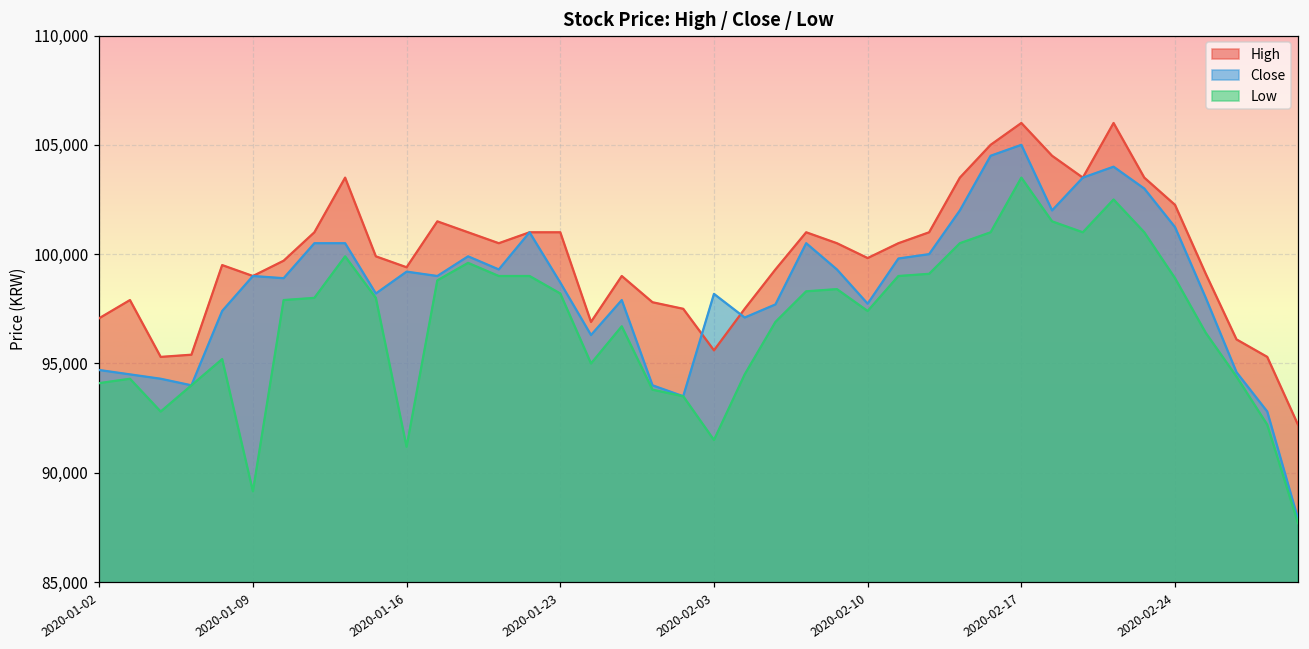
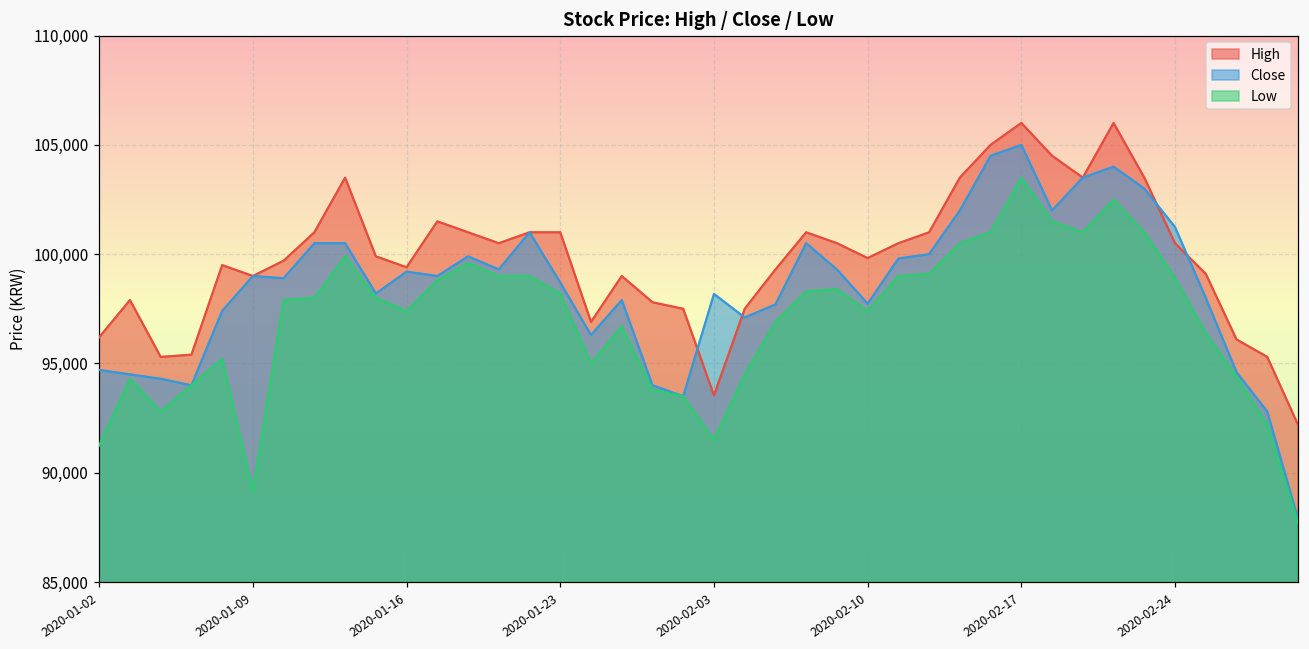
  {
    "High": {
-     "2020-01-02": "97,100",
+     "2020-01-02": "96,200",
      "2020-01-16": "99,400",
      "2020-01-23": "101,000",
-     "2020-02-03": "95,600",
+     "2020-02-03": "93,500",
      "2020-02-10": "99,800",
      "2020-02-17": "106,000",
-     "2020-02-24": "102,300"
+     "2020-02-24": "100,500"
    },
    "Close": {
      "2020-01-02": "94,700",
      "2020-01-16": "99,200",
      "2020-01-23": "98,700",
      "2020-02-03": "98,200",
      "2020-02-10": "97,700",
      "2020-02-17": "105,000",
      "2020-02-24": "101,200"
    },
    "Low": {
-     "2020-01-02": "94,100",
+     "2020-01-02": "91,300",
      "2020-01-09": "89,200",
-     "2020-01-16": "91,200",
+     "2020-01-16": "97,400",
      "2020-01-23": "98,200",
      "2020-02-03": "91,500",
      "2020-02-10": "97,400",
      "2020-02-17": "103,500",
      "2020-02-24": "98,900"
    }
  }
